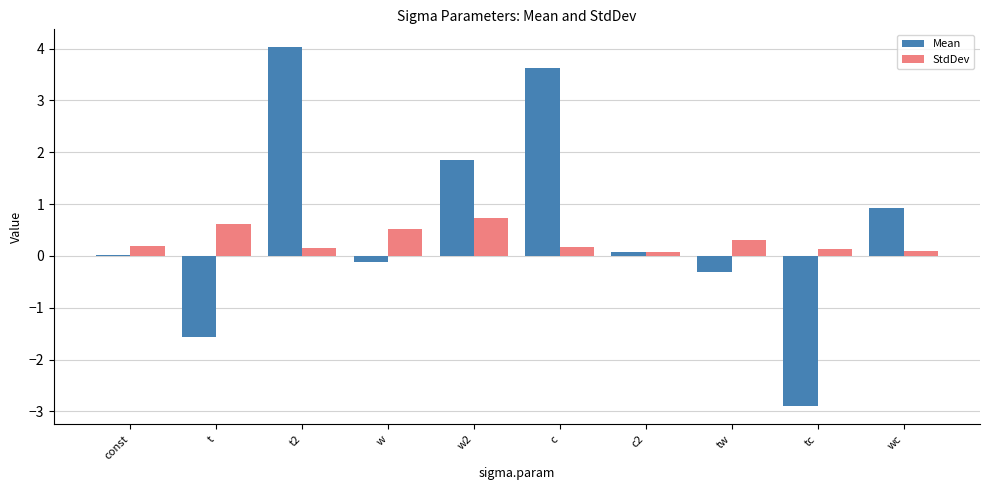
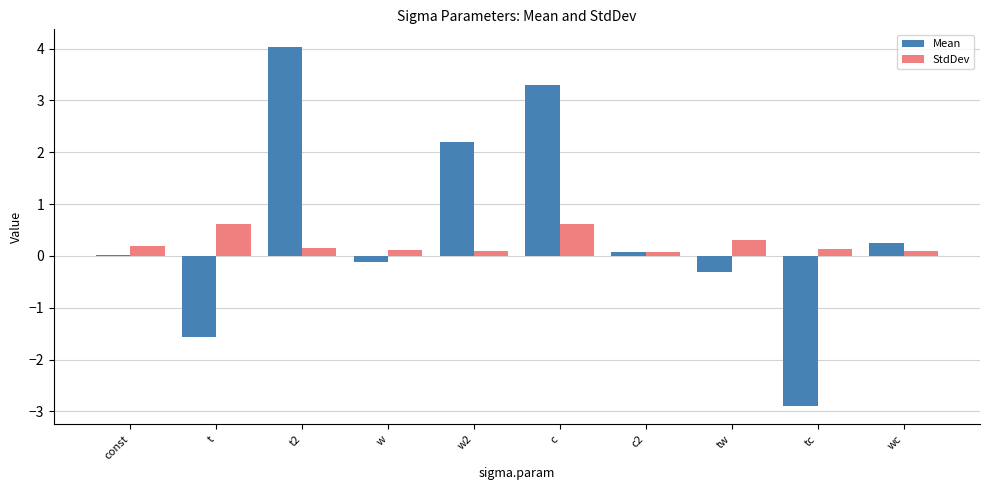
  {
    "Mean": {
      "t": -1.6,
      "t2": 4.0,
      "w": -0.1,
-     "w2": 1.8,
-     "c": 3.6,
+     "w2": 2.2,
+     "c": 3.3,
      "c2": 0.1,
      "tw": -0.3,
      "tc": -2.9,
-     "wc": 0.9
+     "wc": 0.2
    },
    "StdDev": {
      "const": 0.2,
      "t": 0.6,
      "t2": 0.1,
-     "w": 0.5,
-     "w2": 0.7,
-     "c": 0.2,
+     "w": 0.1,
+     "w2": 0.1,
+     "c": 0.6,
      "c2": 0.1,
      "tw": 0.3,
      "tc": 0.1,
      "wc": 0.1
    }
  }
